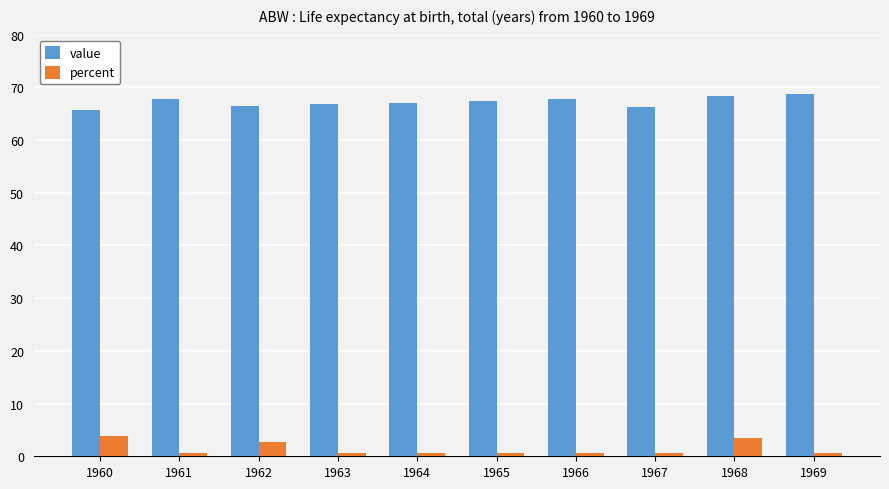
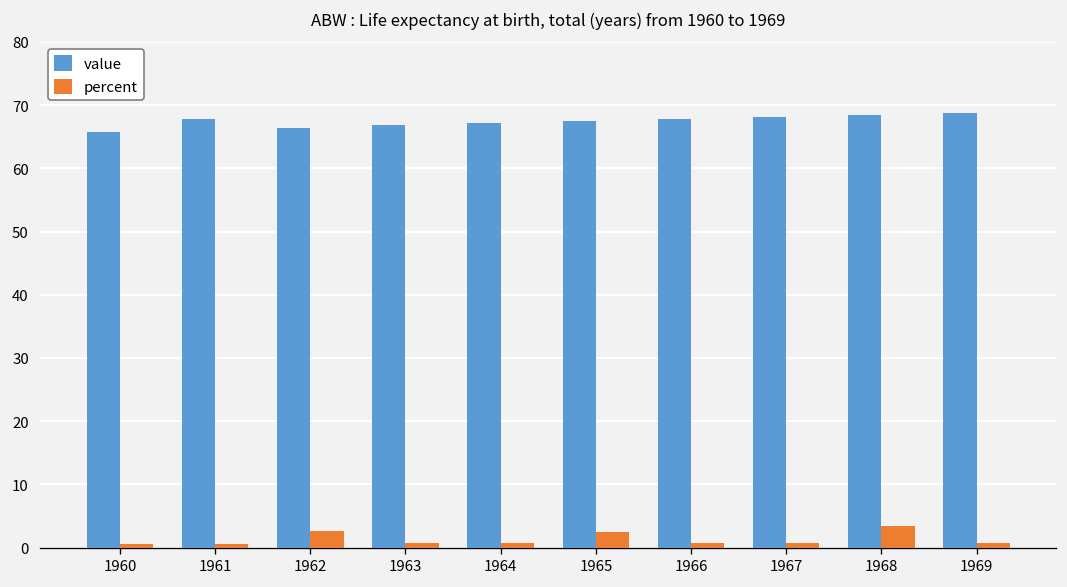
  {
    "value": {
      "1960": 66,
      "1961": 68,
      "1962": 66,
      "1963": 67,
      "1964": 67,
      "1965": 67,
      "1966": 68,
-     "1967": 66,
+     "1967": 68,
      "1968": 68,
      "1969": 69
    },
    "percent": {
-     "1960": 4,
+     "1960": 1,
      "1961": 1,
      "1962": 3,
      "1963": 1,
      "1964": 1,
-     "1965": 1,
+     "1965": 2,
      "1966": 1,
      "1967": 1,
      "1968": 4,
      "1969": 1
    }
  }
